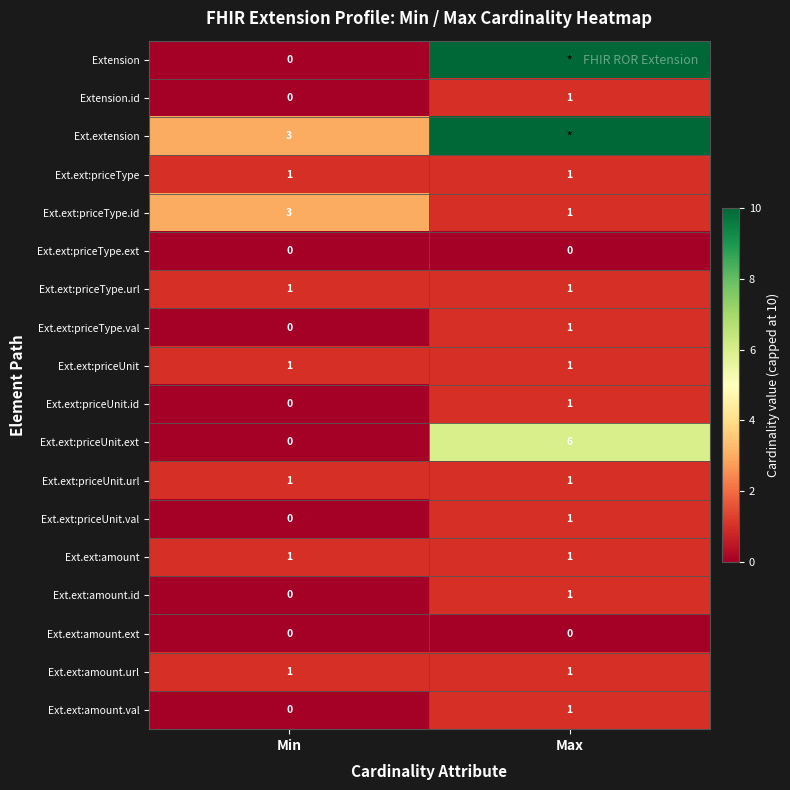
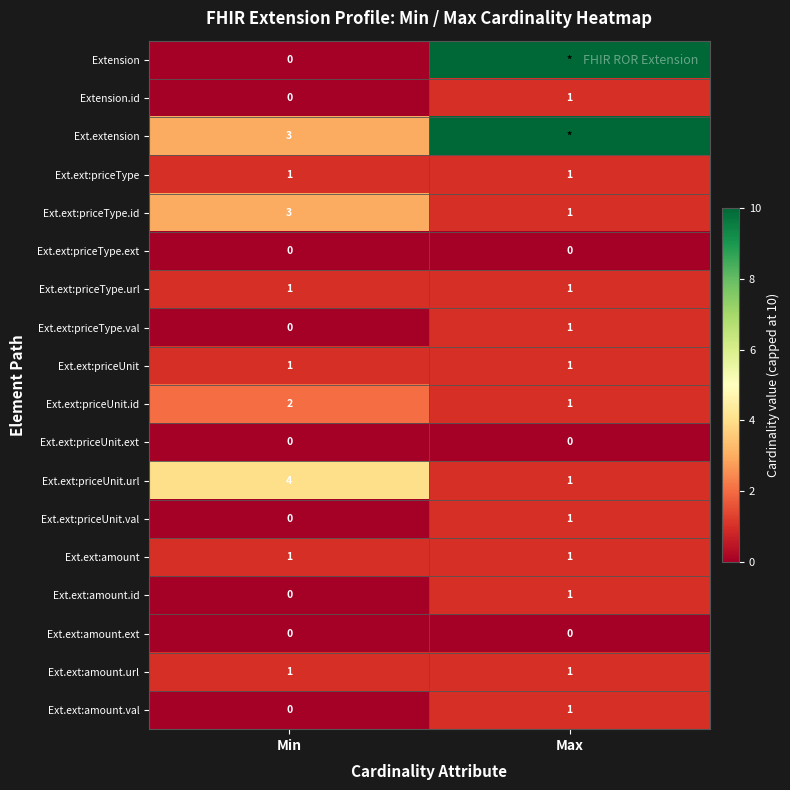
  {
    "Extension": {
      "Min": 0
    },
    "Extension.id": {
      "Min": 0,
      "Max": 1
    },
    "Ext.extension": {
      "Min": 3
    },
    "Ext.ext:priceType": {
      "Min": 1,
      "Max": 1
    },
    "Ext.ext:priceType.id": {
      "Min": 3,
      "Max": 1
    },
    "Ext.ext:priceType.ext": {
      "Min": 0,
      "Max": 0
    },
    "Ext.ext:priceType.url": {
      "Min": 1,
      "Max": 1
    },
    "Ext.ext:priceType.val": {
      "Min": 0,
      "Max": 1
    },
    "Ext.ext:priceUnit": {
      "Min": 1,
      "Max": 1
    },
    "Ext.ext:priceUnit.id": {
-     "Min": 0,
+     "Min": 2,
      "Max": 1
    },
    "Ext.ext:priceUnit.ext": {
      "Min": 0,
-     "Max": 6
+     "Max": 0
    },
    "Ext.ext:priceUnit.url": {
-     "Min": 1,
+     "Min": 4,
      "Max": 1
    },
    "Ext.ext:priceUnit.val": {
      "Min": 0,
      "Max": 1
    },
    "Ext.ext:amount": {
      "Min": 1,
      "Max": 1
    },
    "Ext.ext:amount.id": {
      "Min": 0,
      "Max": 1
    },
    "Ext.ext:amount.ext": {
      "Min": 0,
      "Max": 0
    },
    "Ext.ext:amount.url": {
      "Min": 1,
      "Max": 1
    },
    "Ext.ext:amount.val": {
      "Min": 0,
      "Max": 1
    }
  }
